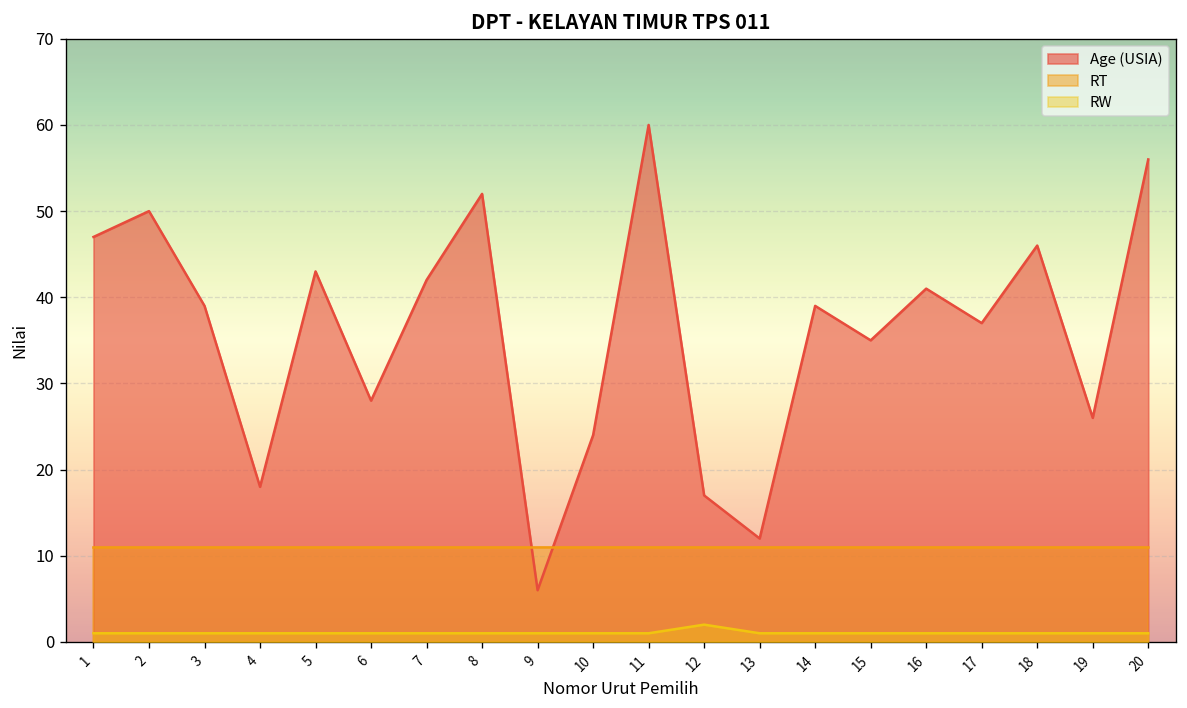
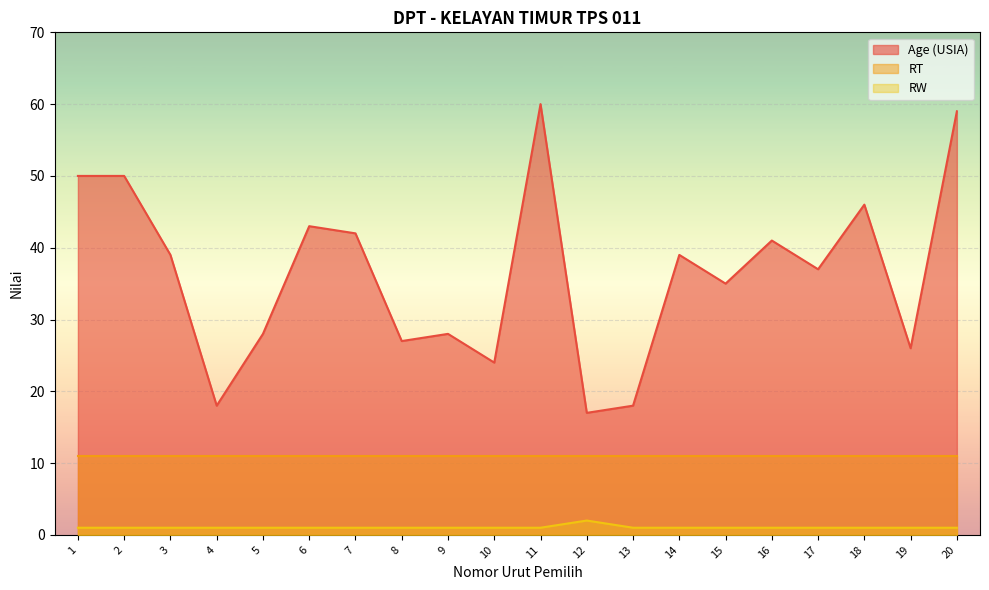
  {
    "Age (USIA)": {
-     "1": 47,
+     "1": 50,
      "2": 50,
      "3": 39,
      "4": 18,
-     "5": 43,
-     "6": 28,
+     "5": 28,
+     "6": 43,
      "7": 42,
-     "8": 52,
-     "9": 6,
+     "8": 27,
+     "9": 28,
      "10": 24,
      "11": 60,
      "12": 17,
-     "13": 12,
+     "13": 18,
      "14": 39,
      "15": 35,
      "16": 41,
      "17": 37,
      "18": 46,
      "19": 26,
-     "20": 56
+     "20": 59
    }
  }
